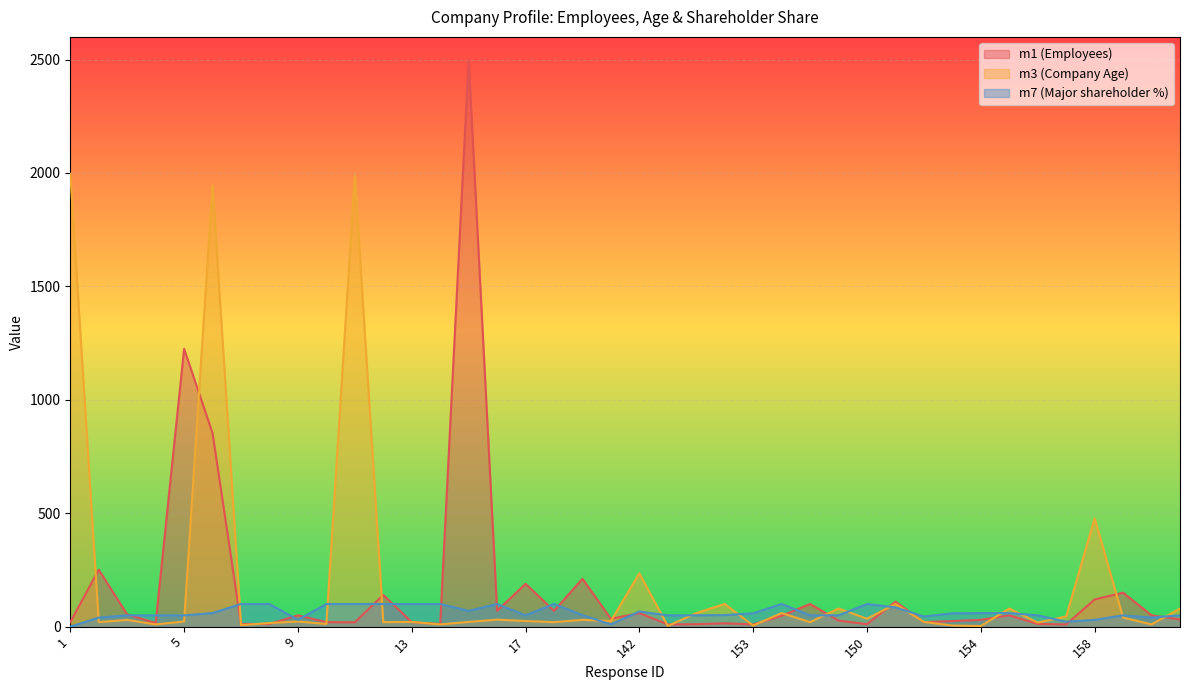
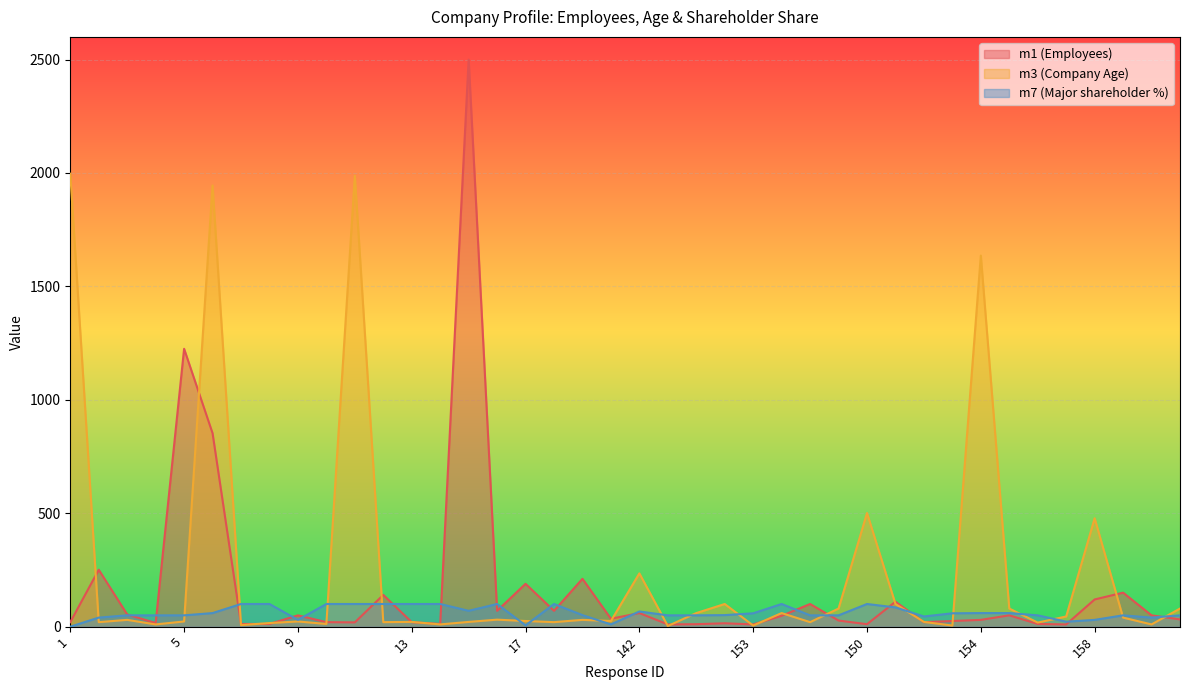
  {
    "m1 (Employees)": {
      "1": 20,
      "5": 1230,
      "9": 50,
      "17": 190,
      "150": 10,
      "154": 30,
      "158": 120
    },
    "m3 (Company Age)": {
      "1": 2000,
      "5": 20,
      "17": 30,
      "142": 240,
-     "150": 40,
-     "154": 0,
+     "150": 500,
+     "154": 1640,
      "158": 480
    },
    "m7 (Major shareholder %)": {
      "1": 0,
      "5": 50,
      "13": 100,
-     "17": 50,
+     "17": 10,
      "150": 100,
      "154": 60,
      "158": 30
    }
  }
